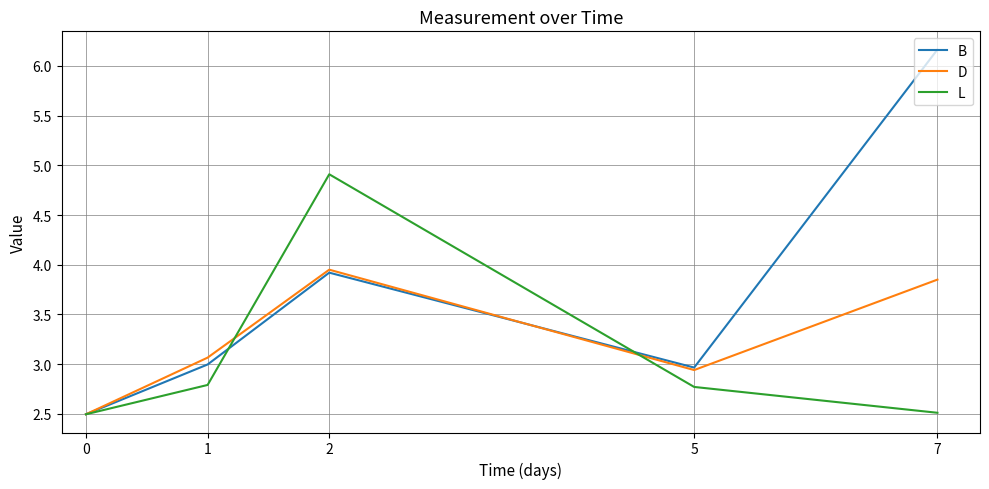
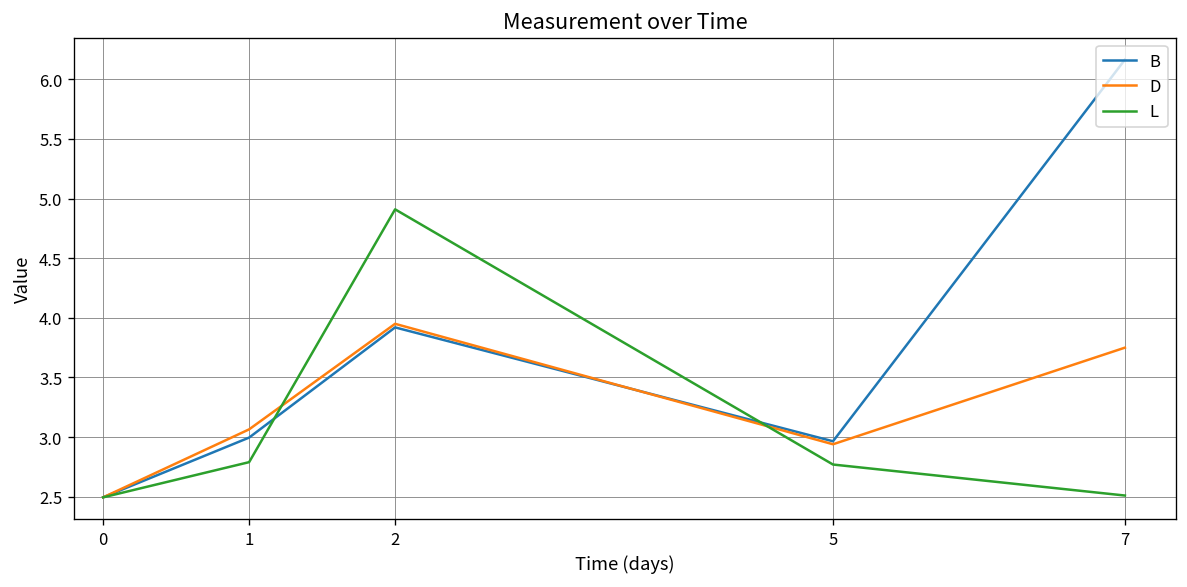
  {
    "B": {
      "1": 3.0,
      "2": 3.9
    },
    "D": {
      "1": 3.1,
      "2": 4.0,
-     "7": 3.9
+     "7": 3.8
    },
    "L": {
      "1": 2.8,
      "2": 4.9,
      "5": 2.8,
      "7": 2.5
    }
  }
